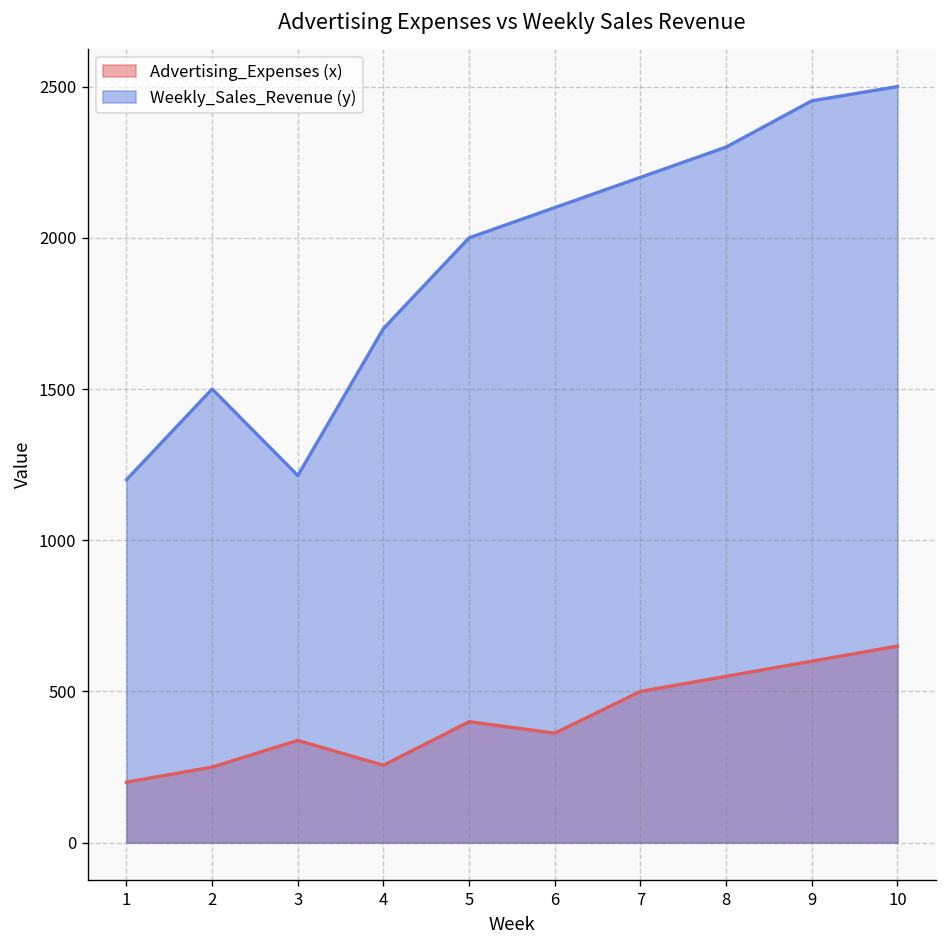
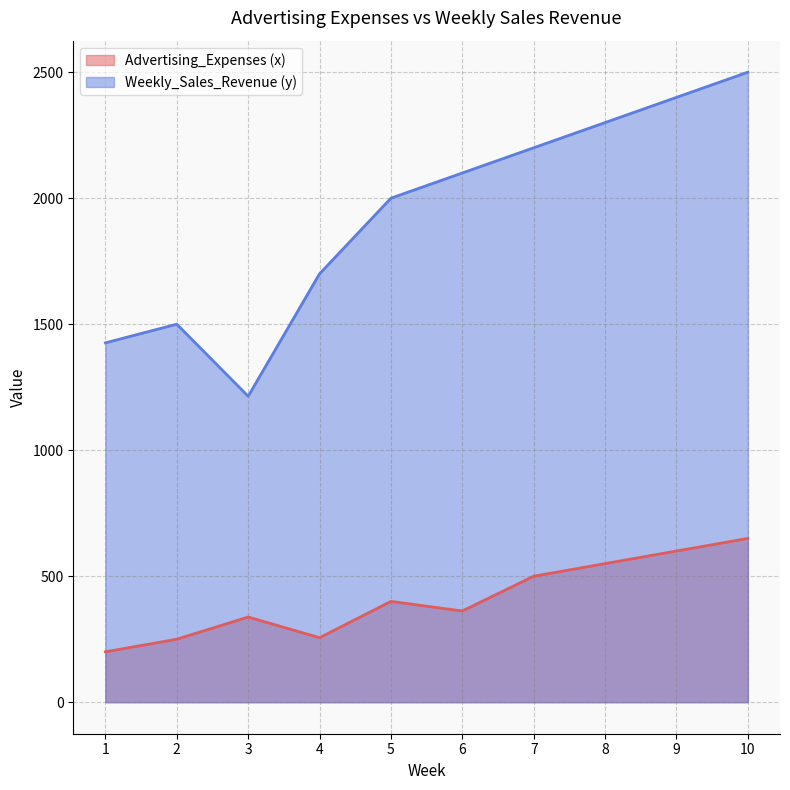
  {
    "Advertising_Expenses (x)": {
      "1": 200,
      "2": 250,
      "3": 340,
      "4": 260,
      "5": 400,
      "6": 360,
      "7": 500,
      "8": 550,
      "9": 600,
      "10": 650
    },
    "Weekly_Sales_Revenue (y)": {
-     "1": 1200,
+     "1": 1430,
      "2": 1500,
      "3": 1210,
      "4": 1700,
      "5": 2000,
      "6": 2100,
      "7": 2200,
      "8": 2300,
-     "9": 2450,
+     "9": 2400,
      "10": 2500
    }
  }
